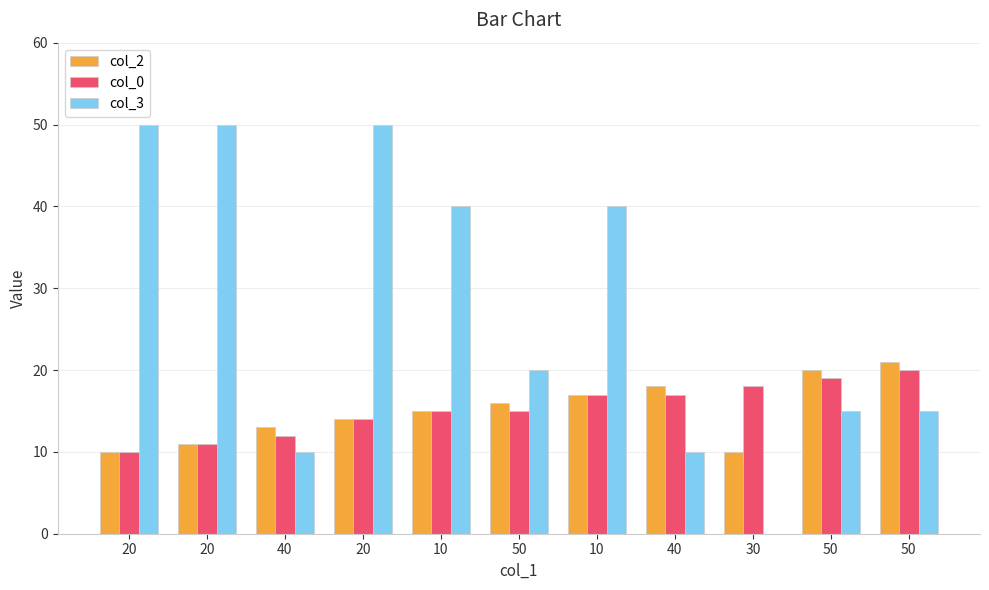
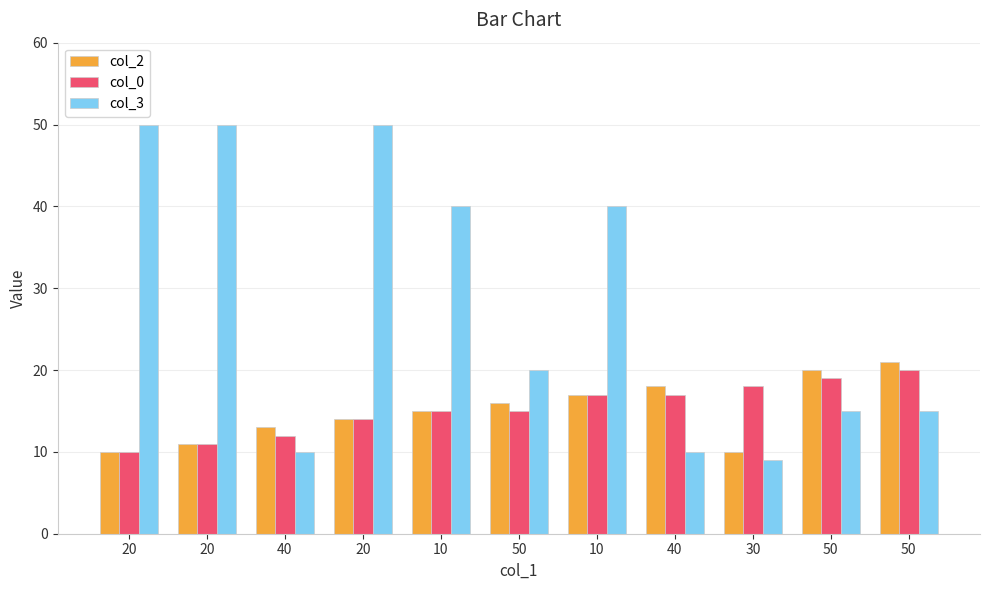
  {
    "col_2": {
      "30": 10
    },
    "col_0": {
      "30": 18
    },
    "col_3": {
-     "30": 0
+     "30": 9
    }
  }
